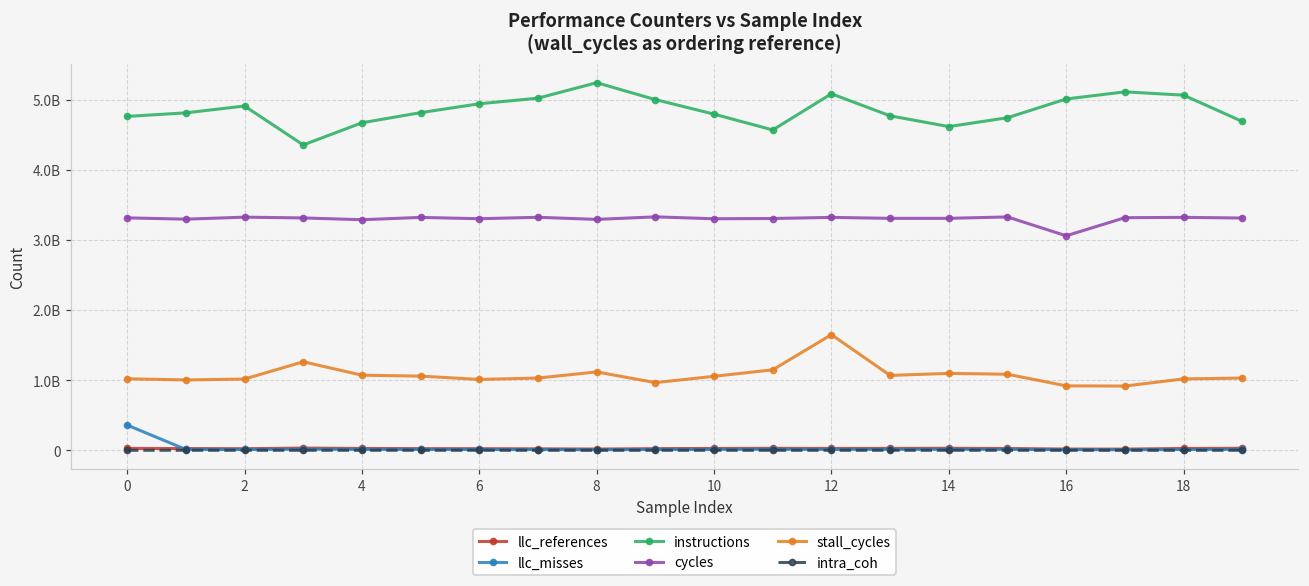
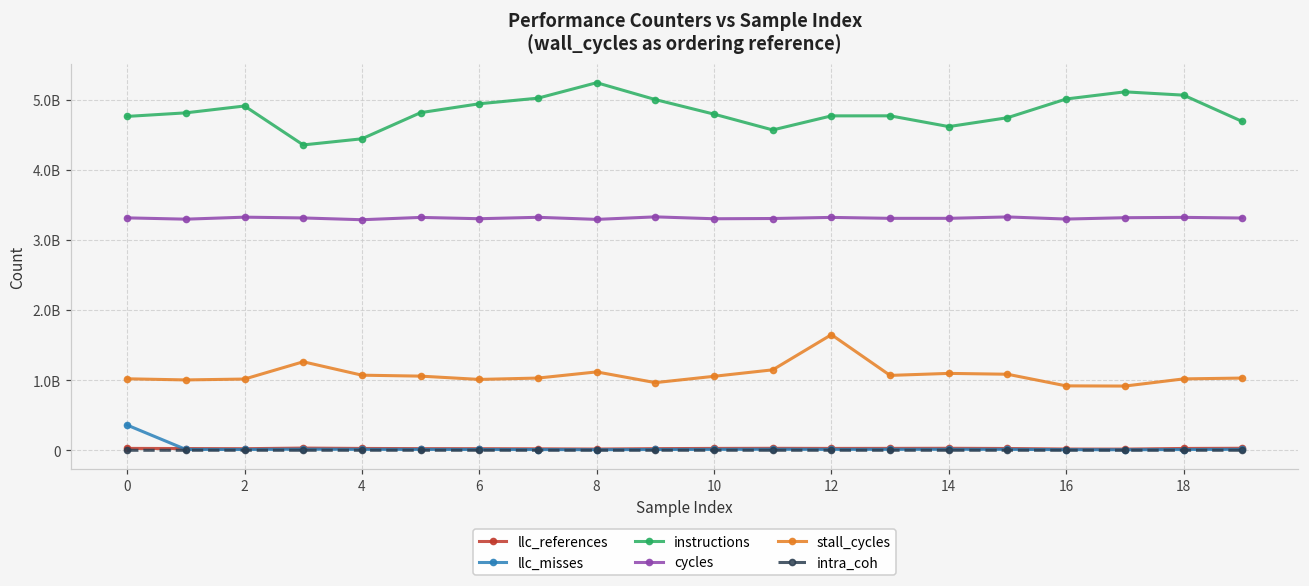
  {
    "llc_misses": {
      "0": 400000000
    },
    "instructions": {
      "0": 4800000000,
      "2": 4900000000,
-     "4": 4700000000,
+     "4": 4400000000,
      "6": 4900000000,
      "8": 5200000000,
      "10": 4800000000,
-     "12": 5100000000,
+     "12": 4800000000,
      "14": 4600000000,
      "16": 5000000000,
      "18": 5100000000
    },
    "cycles": {
      "0": 3300000000,
      "2": 3300000000,
      "4": 3300000000,
      "6": 3300000000,
      "8": 3300000000,
      "10": 3300000000,
      "12": 3300000000,
      "14": 3300000000,
-     "16": 3100000000,
+     "16": 3300000000,
      "18": 3300000000
    },
    "stall_cycles": {
      "0": 1000000000,
      "2": 1000000000,
      "4": 1100000000,
      "6": 1000000000,
      "8": 1100000000,
      "10": 1100000000,
      "12": 1600000000,
      "14": 1100000000,
      "16": 900000000,
      "18": 1000000000
    }
  }
